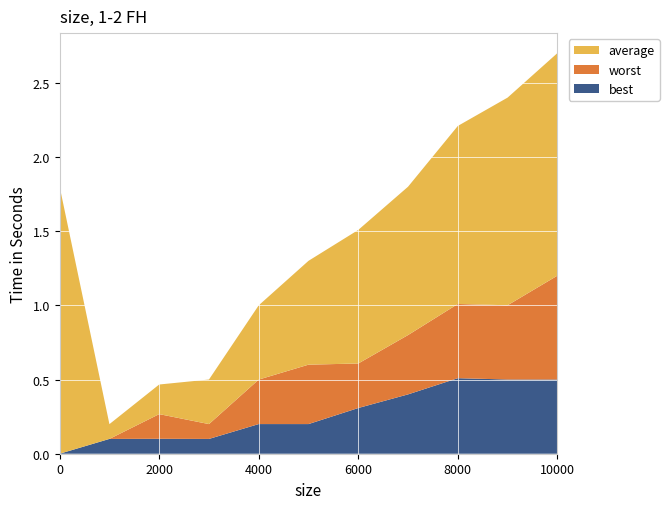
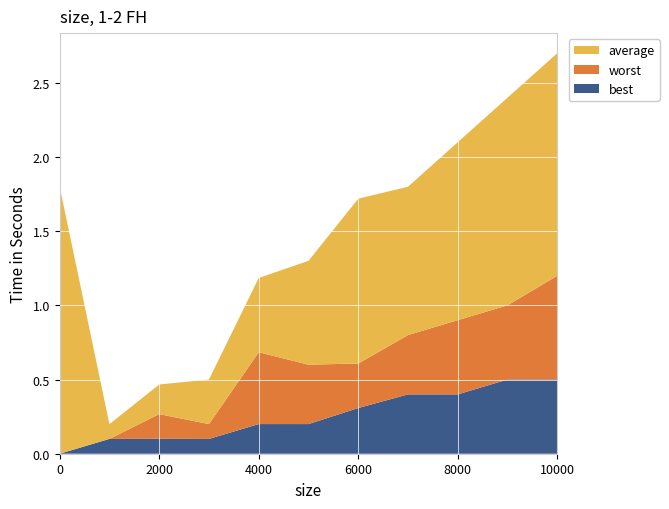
  {
    "best": {
-     "8000": 0.51
+     "8000": 0.40
    },
    "worst": {
-     "4000": 0.30
+     "4000": 0.48
    },
    "average": {
      "0": 1.80,
      "2000": 0.20,
      "4000": 0.50,
-     "6000": 0.90,
+     "6000": 1.11,
      "8000": 1.20,
      "10000": 1.50
    }
  }
